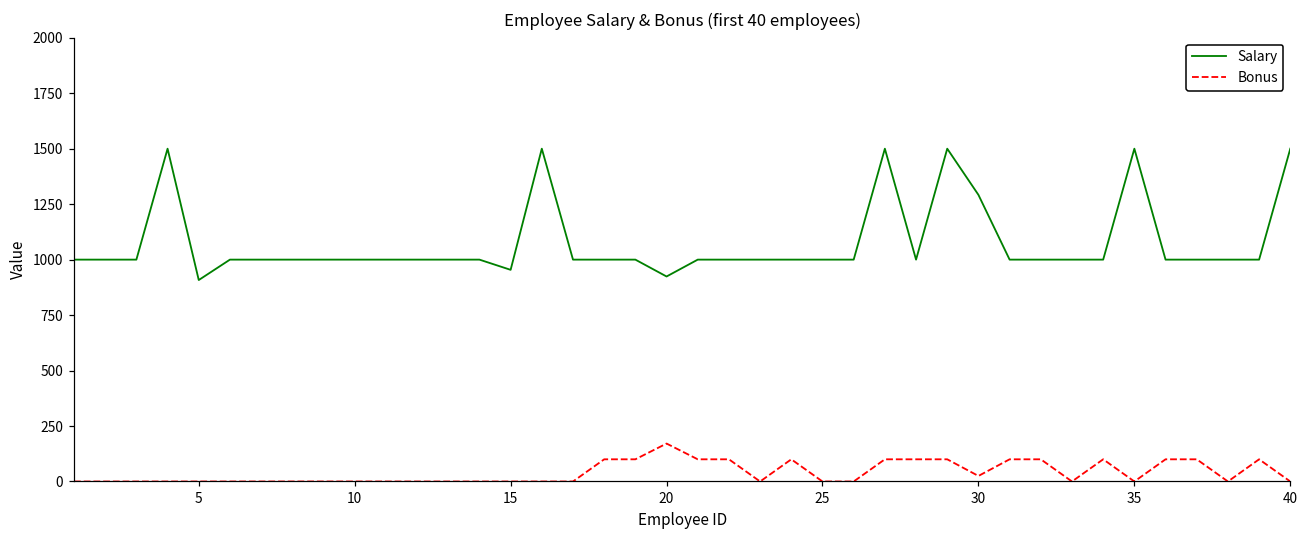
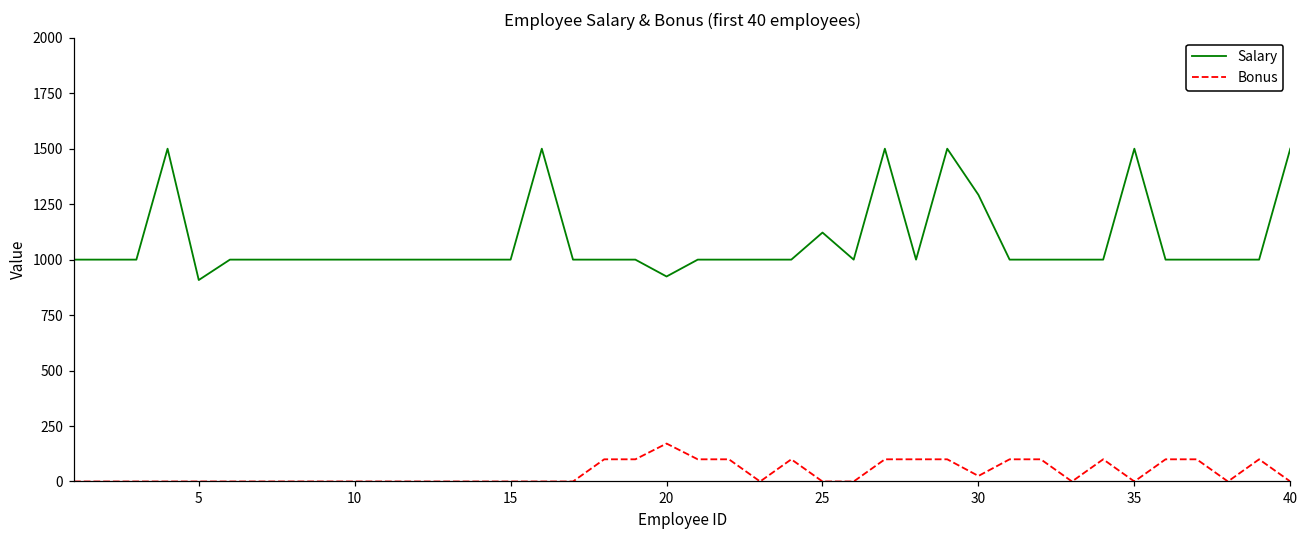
  {
    "Salary": {
      "5": 910,
      "10": 1000,
-     "15": 950,
+     "15": 1000,
      "20": 920,
-     "25": 1000,
+     "25": 1120,
      "30": 1290,
      "35": 1500,
      "40": 1500
    },
    "Bonus": {
      "5": 0,
      "10": 0,
      "15": 0,
      "20": 170,
      "25": 0,
      "30": 30,
      "35": 0,
      "40": 0
    }
  }
